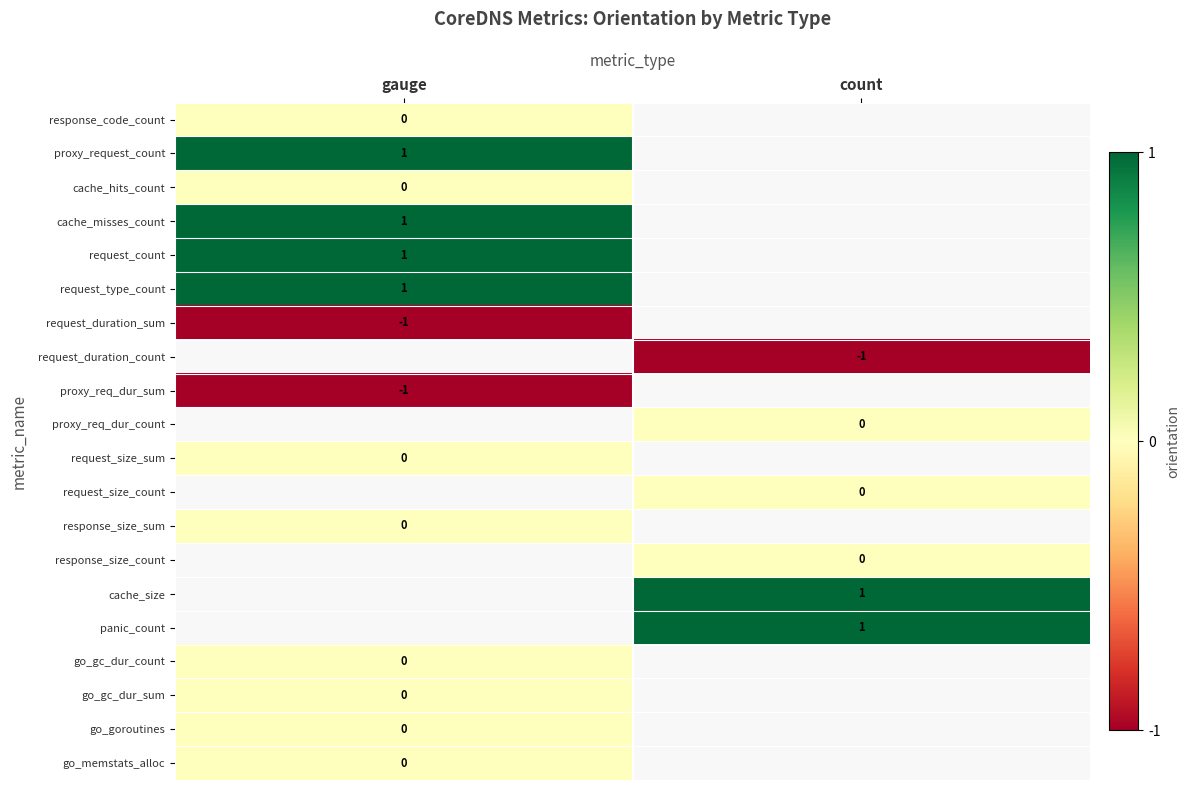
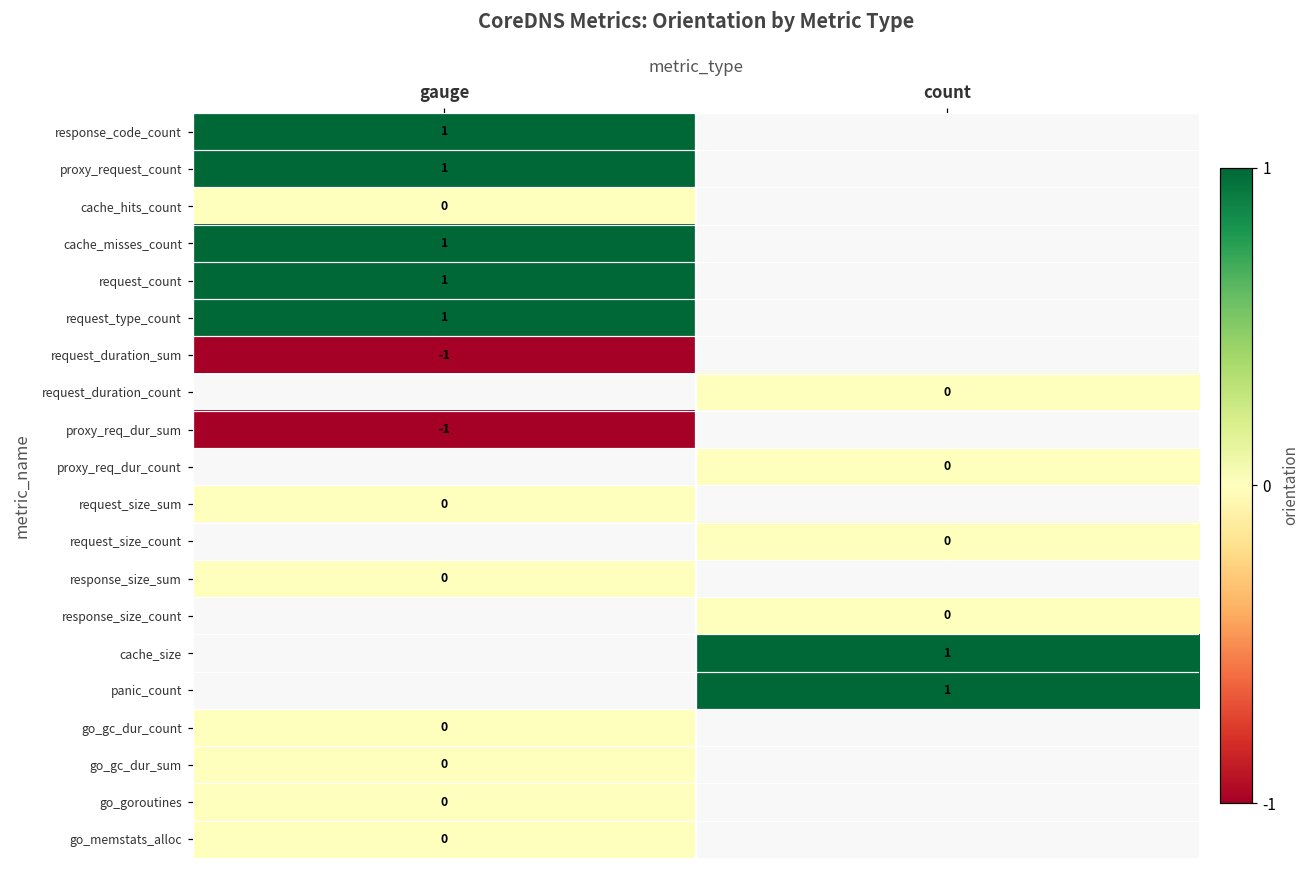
  {
    "response_code_count": {
-     "gauge": 0
+     "gauge": 1
    },
    "proxy_request_count": {
      "gauge": 1
    },
    "cache_hits_count": {
      "gauge": 0
    },
    "cache_misses_count": {
      "gauge": 1
    },
    "request_count": {
      "gauge": 1
    },
    "request_type_count": {
      "gauge": 1
    },
    "request_duration_sum": {
      "gauge": -1
    },
    "request_duration_count": {
-     "count": -1
+     "count": 0
    },
    "proxy_req_dur_sum": {
      "gauge": -1
    },
    "proxy_req_dur_count": {
      "count": 0
    },
    "request_size_sum": {
      "gauge": 0
    },
    "request_size_count": {
      "count": 0
    },
    "response_size_sum": {
      "gauge": 0
    },
    "response_size_count": {
      "count": 0
    },
    "cache_size": {
      "count": 1
    },
    "panic_count": {
      "count": 1
    },
    "go_gc_dur_count": {
      "gauge": 0
    },
    "go_gc_dur_sum": {
      "gauge": 0
    },
    "go_goroutines": {
      "gauge": 0
    },
    "go_memstats_alloc": {
      "gauge": 0
    }
  }
